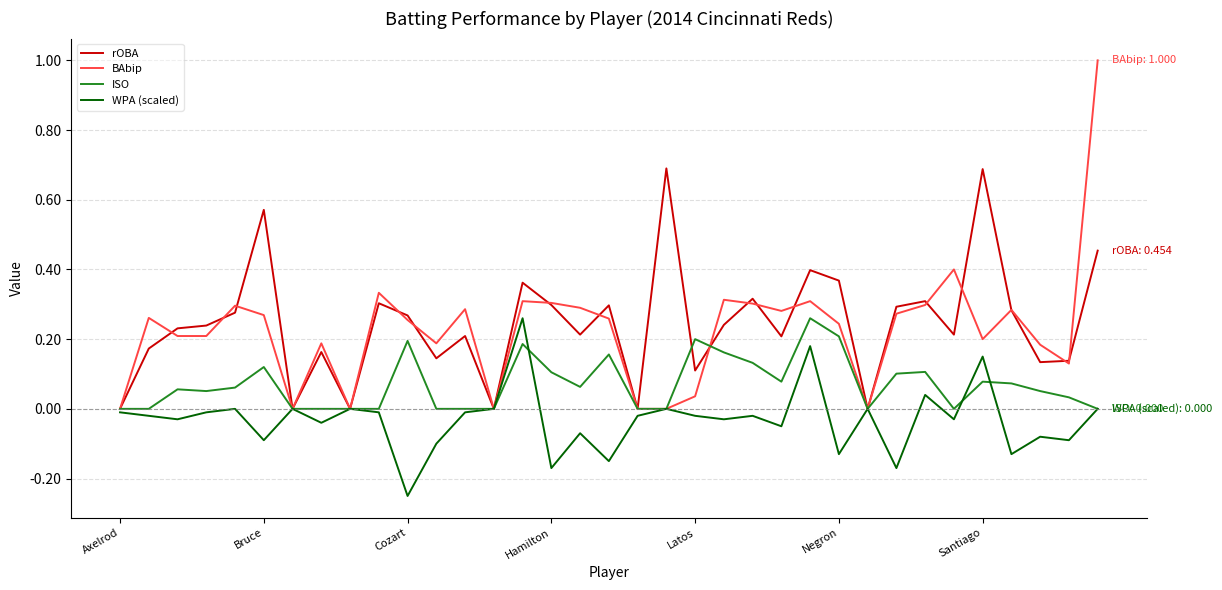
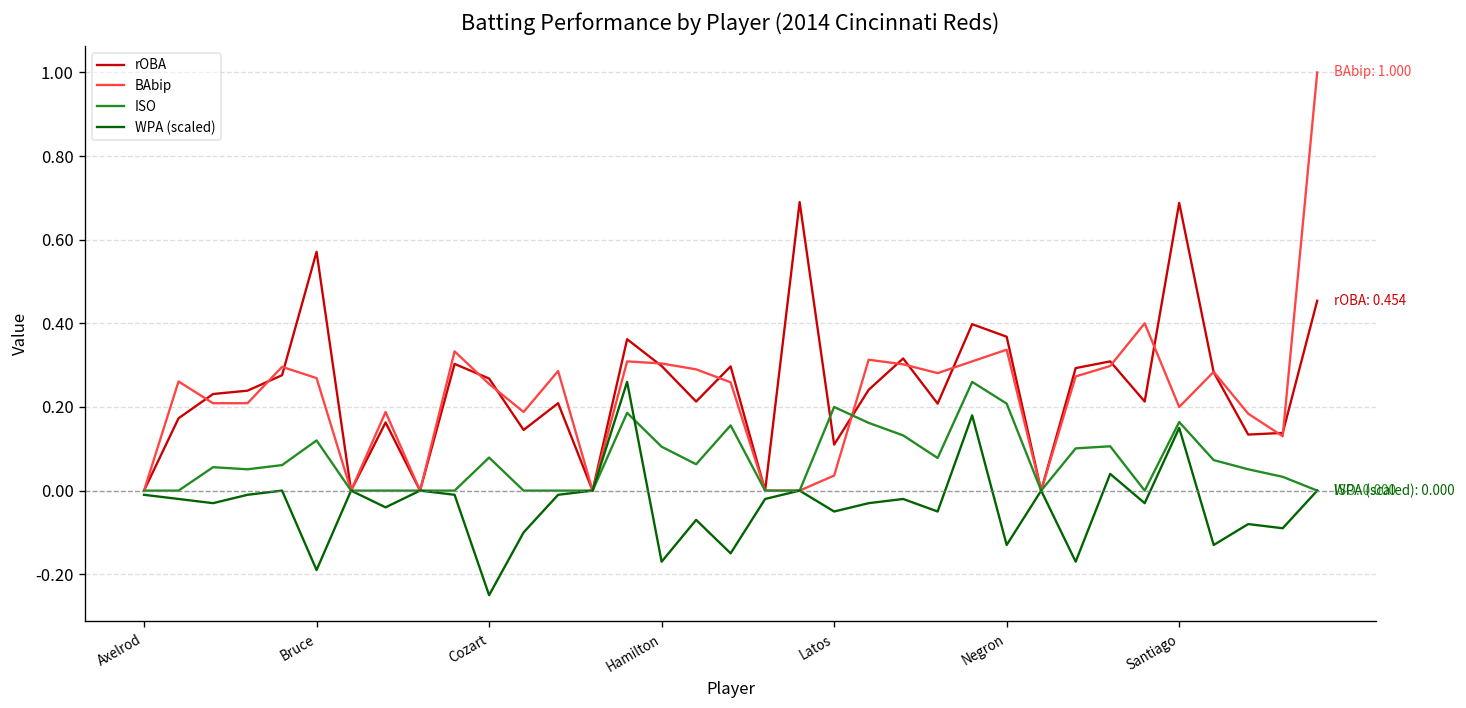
  {
    "rOBA": {
      "Bruce": 0.57,
      "Cozart": 0.27,
      "Latos": 0.11,
      "Negron": 0.37,
      "Santiago": 0.69
    },
    "BAbip": {
      "Bruce": 0.27,
      "Cozart": 0.26,
      "Latos": 0.04,
-     "Negron": 0.24,
+     "Negron": 0.34,
      "Santiago": 0.20
    },
    "ISO": {
      "Bruce": 0.12,
-     "Cozart": 0.20,
+     "Cozart": 0.08,
      "Hamilton": 0.11,
      "Latos": 0.20,
      "Negron": 0.21,
-     "Santiago": 0.08
+     "Santiago": 0.16
    },
    "WPA (scaled)": {
      "Axelrod": -0.01,
-     "Bruce": -0.09,
+     "Bruce": -0.19,
      "Cozart": -0.25,
      "Hamilton": -0.17,
-     "Latos": -0.02,
+     "Latos": -0.05,
      "Negron": -0.13,
      "Santiago": 0.15
    }
  }
